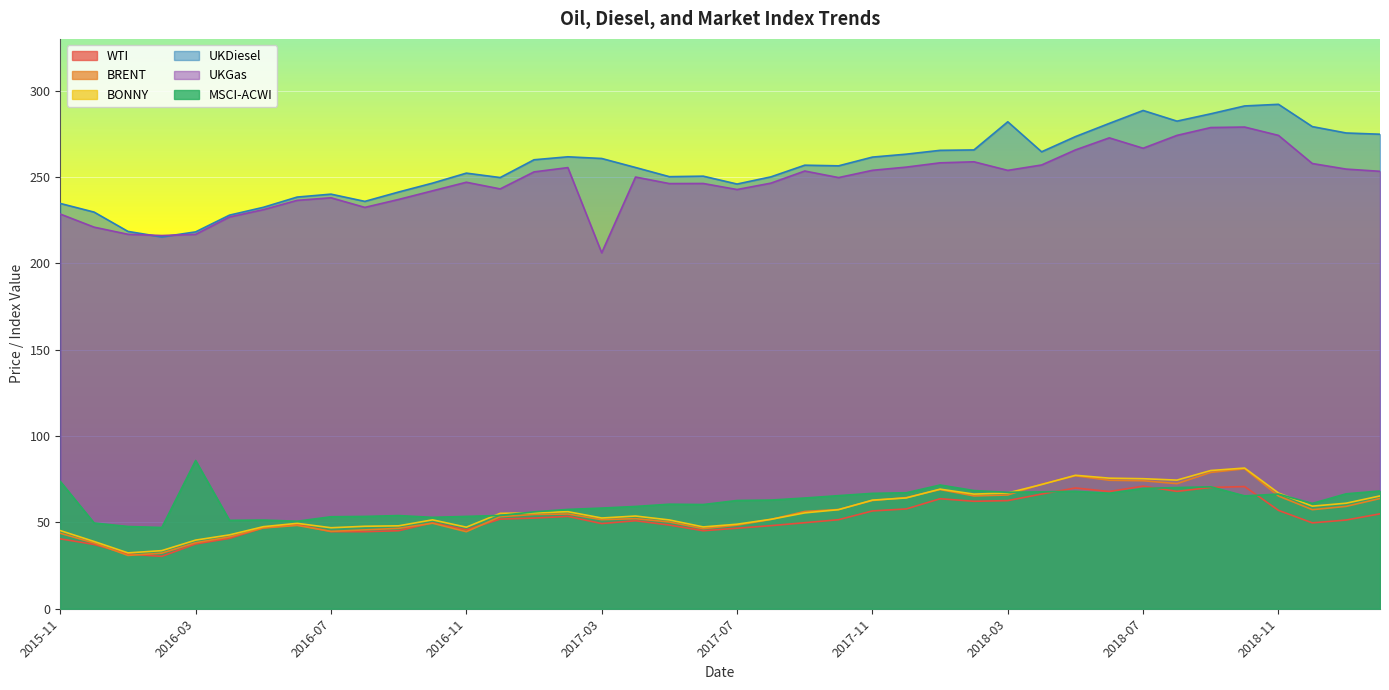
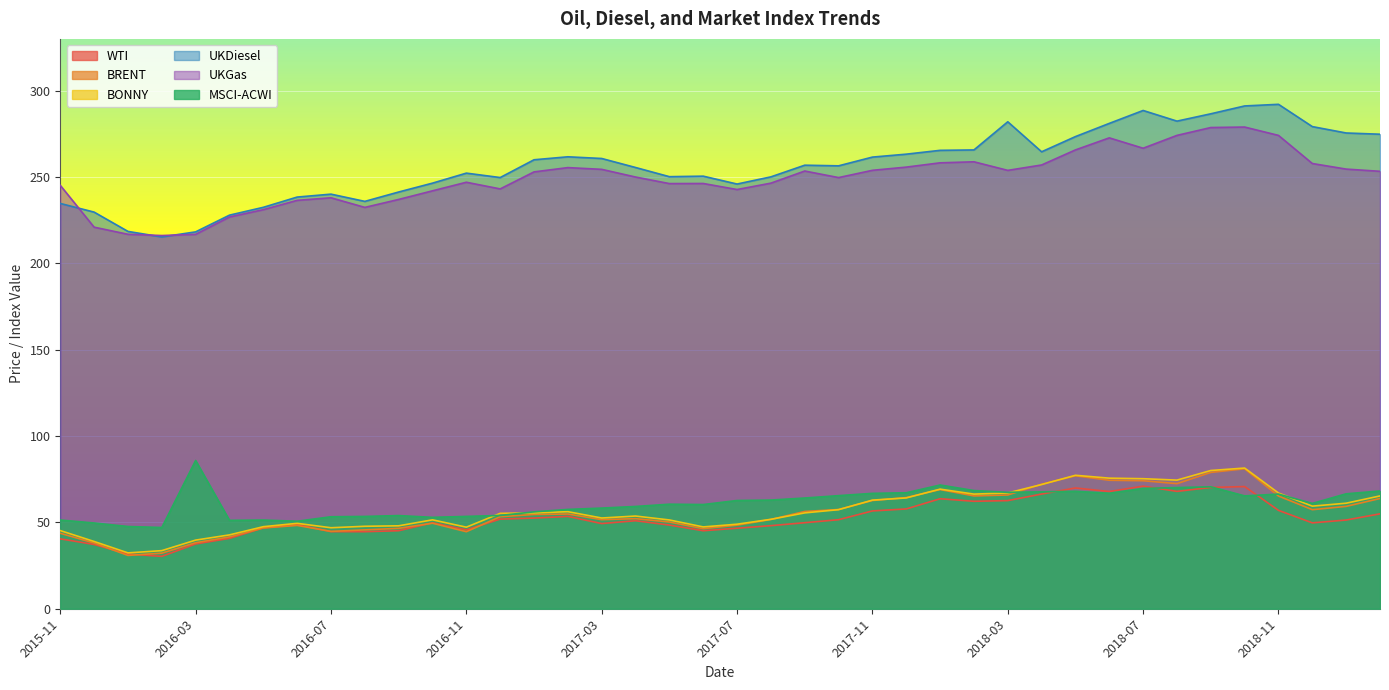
  {
    "BONNY": {
      "2015-11": 45,
      "2016-03": 40,
      "2016-07": 47,
      "2016-11": 47
    },
    "UKDiesel": {
      "2015-11": 235,
      "2016-07": 240,
      "2016-11": 252,
      "2017-03": 261,
      "2017-07": 246,
      "2017-11": 262,
      "2018-03": 282,
      "2018-07": 289,
      "2018-11": 292
    },
    "UKGas": {
-     "2015-11": 229,
+     "2015-11": 245,
      "2016-07": 238,
      "2016-11": 247,
-     "2017-03": 206,
+     "2017-03": 254,
      "2017-07": 243,
      "2017-11": 254,
      "2018-03": 254,
      "2018-07": 267,
      "2018-11": 274
    },
    "MSCI-ACWI": {
-     "2015-11": 74,
+     "2015-11": 51,
      "2016-03": 86,
      "2016-07": 53,
      "2016-11": 53,
      "2017-03": 58,
      "2017-07": 63,
      "2017-11": 67
    }
  }
